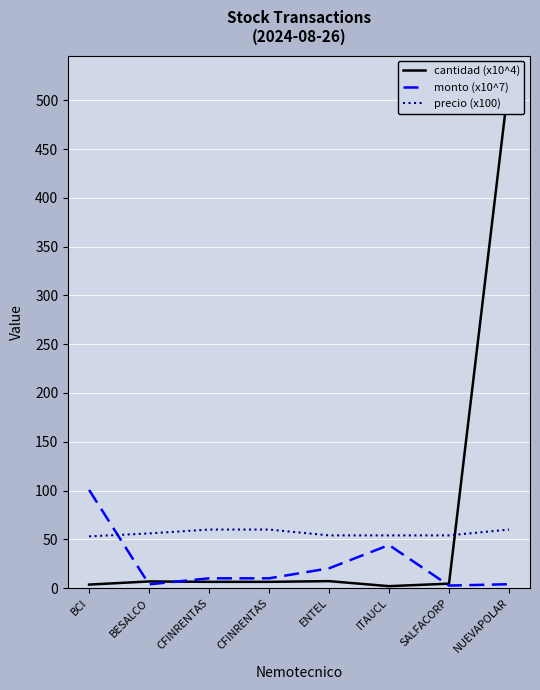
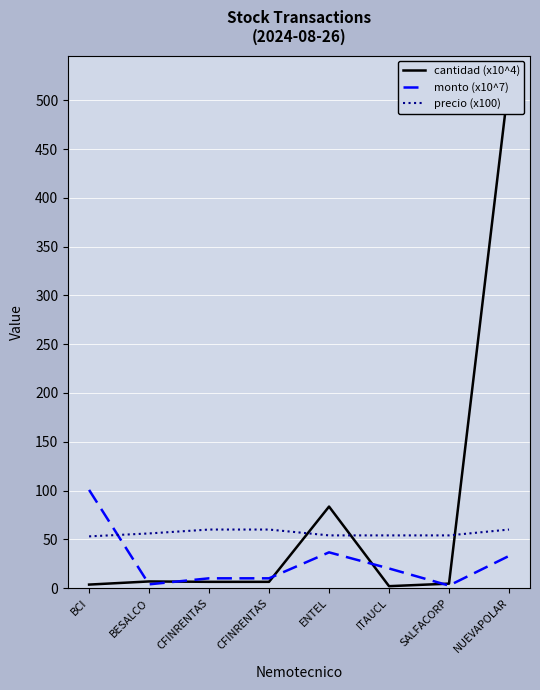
  {
    "cantidad (x10^4)": {
      "BCI": 0,
      "BESALCO": 10,
-     "ENTEL": 10,
+     "ENTEL": 80,
      "ITAUCL": 0
    },
    "monto (x10^7)": {
      "BCI": 100,
      "BESALCO": 0,
-     "ENTEL": 20,
-     "ITAUCL": 40,
-     "NUEVAPOLAR": 0
+     "ENTEL": 40,
+     "ITAUCL": 20,
+     "NUEVAPOLAR": 30
    },
    "precio (x100)": {
      "BCI": 50,
      "BESALCO": 60,
      "ENTEL": 50,
      "ITAUCL": 50,
      "SALFACORP": 50,
      "NUEVAPOLAR": 60
    }
  }
